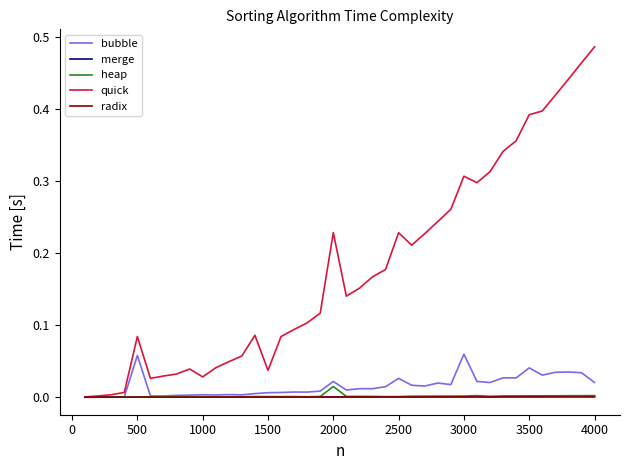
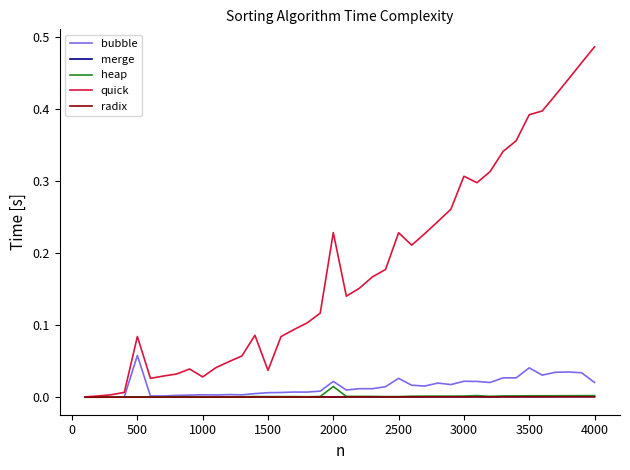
  {
    "bubble": {
      "500": 0.06,
      "1500": 0.01,
      "2000": 0.02,
      "2500": 0.03,
-     "3000": 0.06,
+     "3000": 0.02,
      "3500": 0.04,
      "4000": 0.02
    },
    "radix": {
      "2000": 0.00
    },
    "heap": {
      "2000": 0.01
    },
    "quick": {
      "500": 0.08,
      "1000": 0.03,
      "1500": 0.04,
      "2000": 0.23,
      "2500": 0.23,
      "3000": 0.31,
      "3500": 0.39,
      "4000": 0.49
    }
  }
